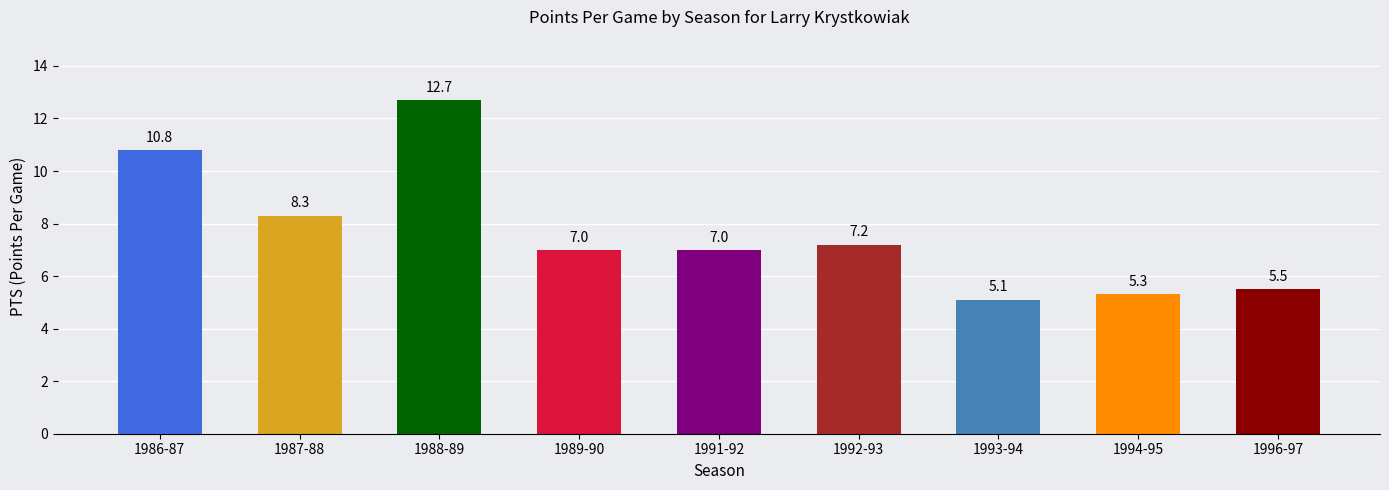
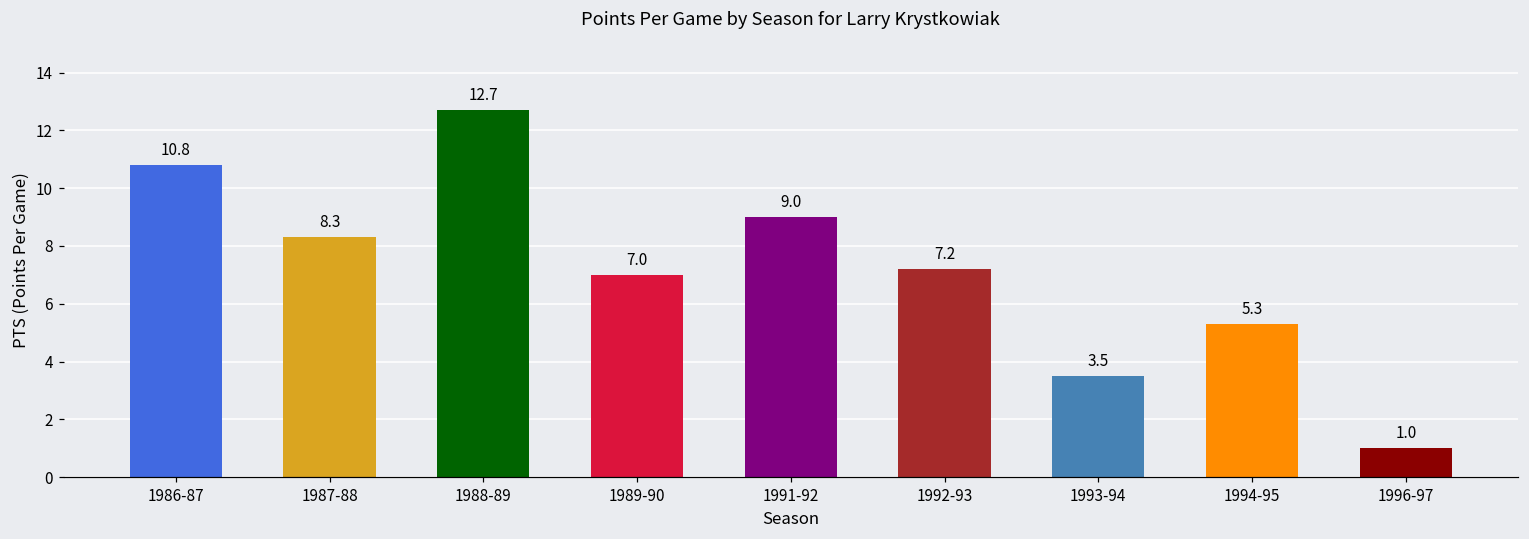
  {
    "1986-87": 10.8,
    "1987-88": 8.3,
    "1988-89": 12.7,
    "1989-90": 7.0,
-   "1991-92": 7.0,
+   "1991-92": 9.0,
    "1992-93": 7.2,
-   "1993-94": 5.1,
+   "1993-94": 3.5,
    "1994-95": 5.3,
-   "1996-97": 5.5
+   "1996-97": 1.0
  }
